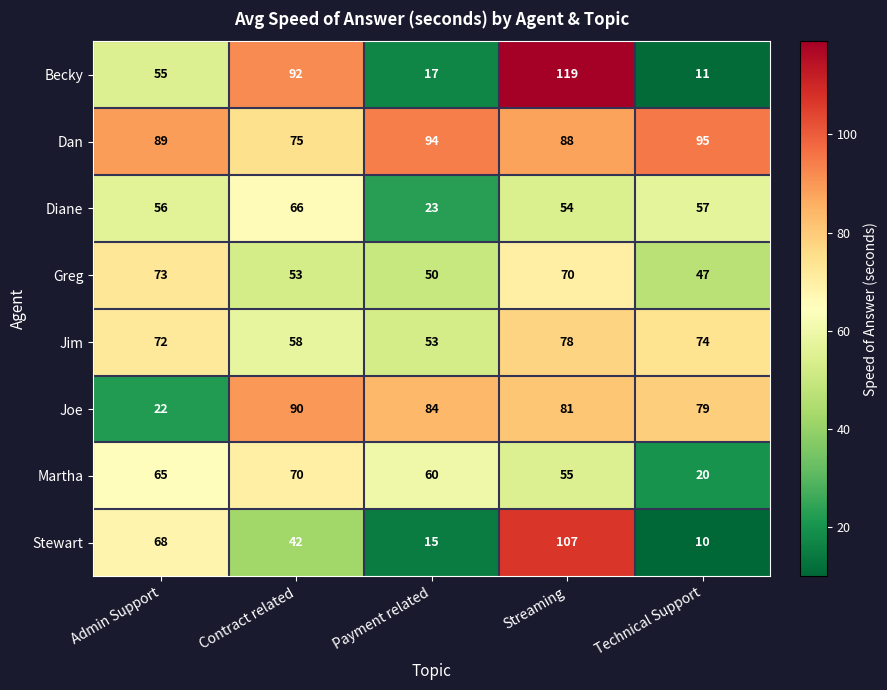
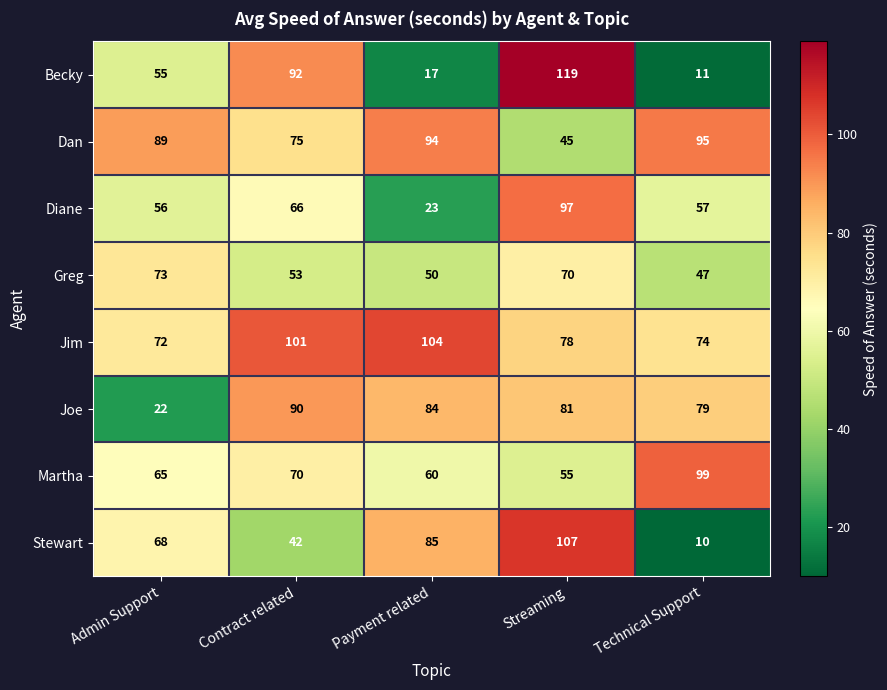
  {
    "Becky": {
      "Admin Support": 55,
      "Contract related": 92,
      "Payment related": 17,
      "Streaming": 119,
      "Technical Support": 11
    },
    "Dan": {
      "Admin Support": 89,
      "Contract related": 75,
      "Payment related": 94,
-     "Streaming": 88,
+     "Streaming": 45,
      "Technical Support": 95
    },
    "Diane": {
      "Admin Support": 56,
      "Contract related": 66,
      "Payment related": 23,
-     "Streaming": 54,
+     "Streaming": 97,
      "Technical Support": 57
    },
    "Greg": {
      "Admin Support": 73,
      "Contract related": 53,
      "Payment related": 50,
      "Streaming": 70,
      "Technical Support": 47
    },
    "Jim": {
      "Admin Support": 72,
-     "Contract related": 58,
-     "Payment related": 53,
+     "Contract related": 101,
+     "Payment related": 104,
      "Streaming": 78,
      "Technical Support": 74
    },
    "Joe": {
      "Admin Support": 22,
      "Contract related": 90,
      "Payment related": 84,
      "Streaming": 81,
      "Technical Support": 79
    },
    "Martha": {
      "Admin Support": 65,
      "Contract related": 70,
      "Payment related": 60,
      "Streaming": 55,
-     "Technical Support": 20
+     "Technical Support": 99
    },
    "Stewart": {
      "Admin Support": 68,
      "Contract related": 42,
-     "Payment related": 15,
+     "Payment related": 85,
      "Streaming": 107,
      "Technical Support": 10
    }
  }
